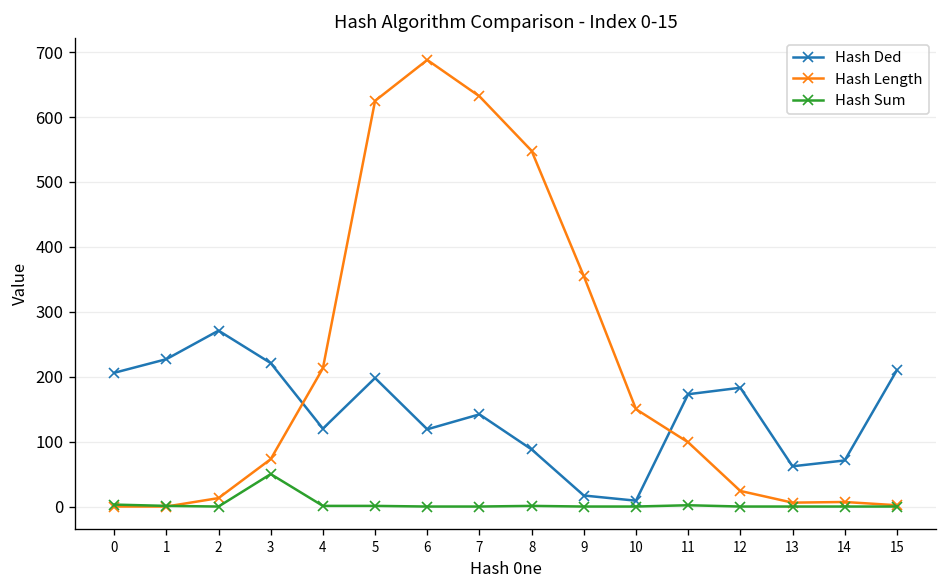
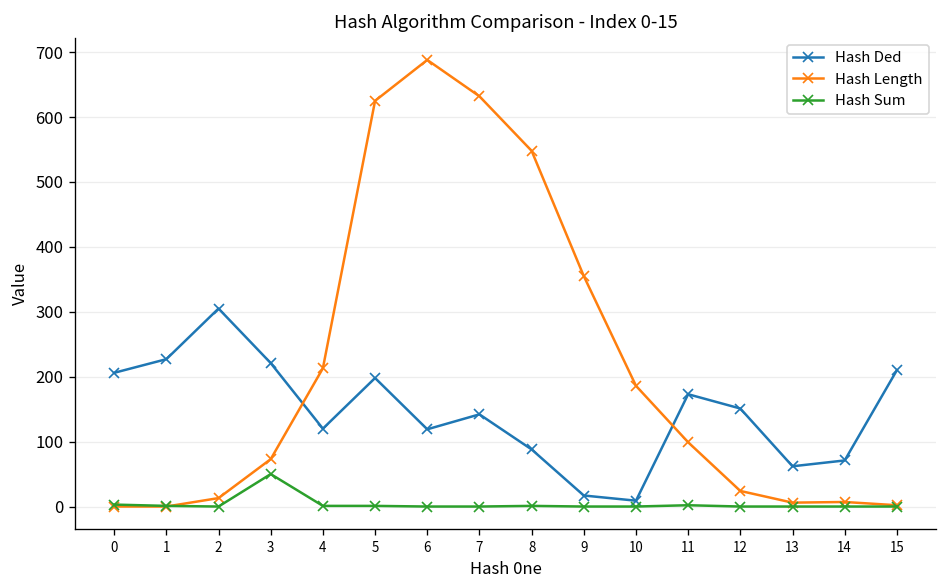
  {
    "Hash Ded": {
      "0": 210,
      "1": 230,
-     "2": 270,
+     "2": 310,
      "3": 220,
      "4": 120,
      "5": 200,
      "6": 120,
      "7": 140,
      "8": 90,
      "9": 20,
      "10": 10,
      "11": 170,
-     "12": 180,
+     "12": 150,
      "13": 60,
      "14": 70,
      "15": 210
    },
    "Hash Length": {
      "2": 10,
      "3": 70,
      "4": 210,
      "5": 630,
      "6": 690,
      "7": 630,
      "8": 550,
      "9": 360,
-     "10": 150,
+     "10": 190,
      "11": 100,
      "12": 20,
      "13": 10,
      "14": 10
    },
    "Hash Sum": {
      "2": 0,
      "3": 50,
      "4": 0,
      "5": 0,
      "6": 0,
      "7": 0,
      "8": 0,
      "9": 0,
      "10": 0,
      "11": 0,
      "12": 0,
      "13": 0,
      "14": 0
    }
  }
